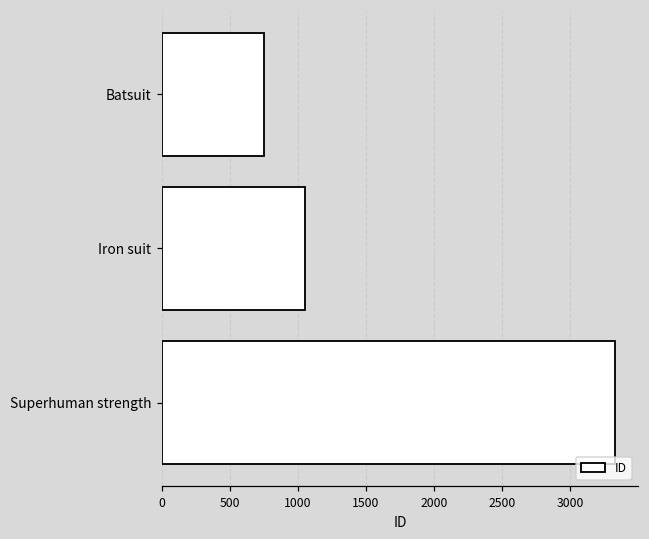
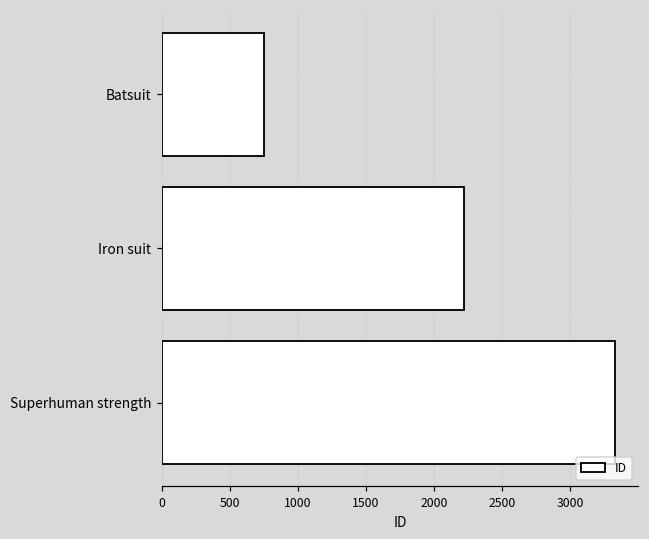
  {
    "Batsuit": 750,
-   "Iron suit": 1050,
+   "Iron suit": 2220,
    "Superhuman strength": 3330
  }
